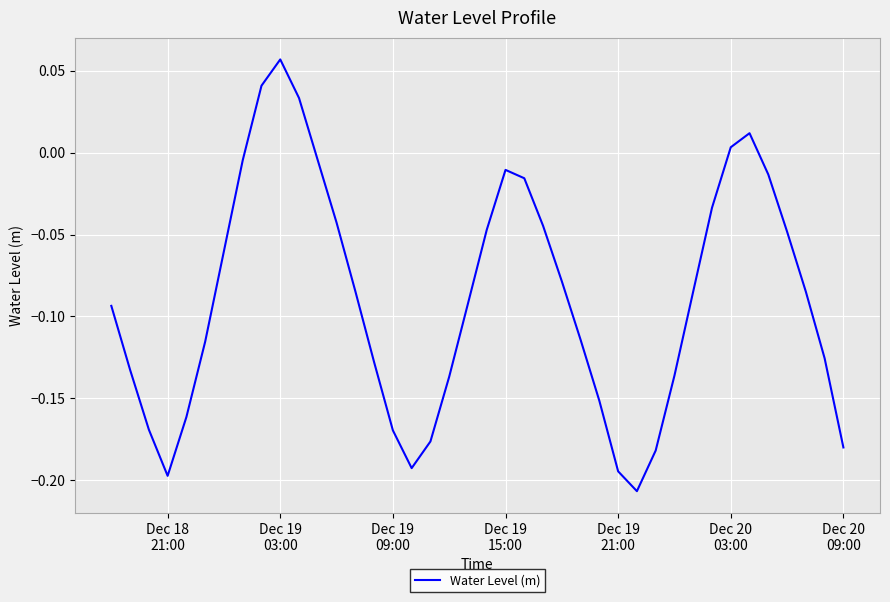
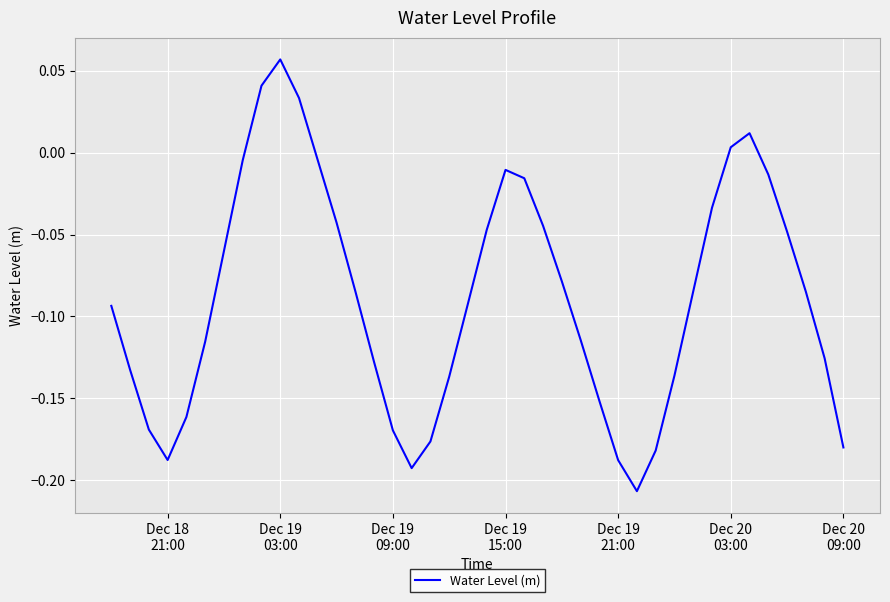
  {
-   "Dec 18 21:00": -0.197,
+   "Dec 18 21:00": -0.188,
    "Dec 19 03:00": 0.057,
    "Dec 19 09:00": -0.170,
    "Dec 19 15:00": -0.010,
-   "Dec 19 21:00": -0.195,
+   "Dec 19 21:00": -0.188,
    "Dec 20 03:00": 0.003,
    "Dec 20 09:00": -0.180
  }
